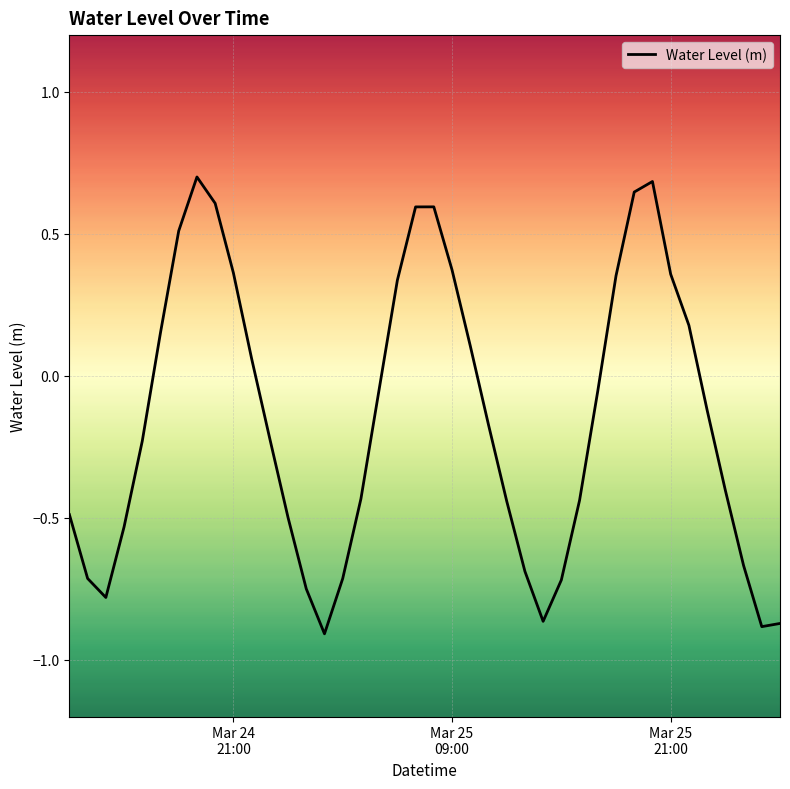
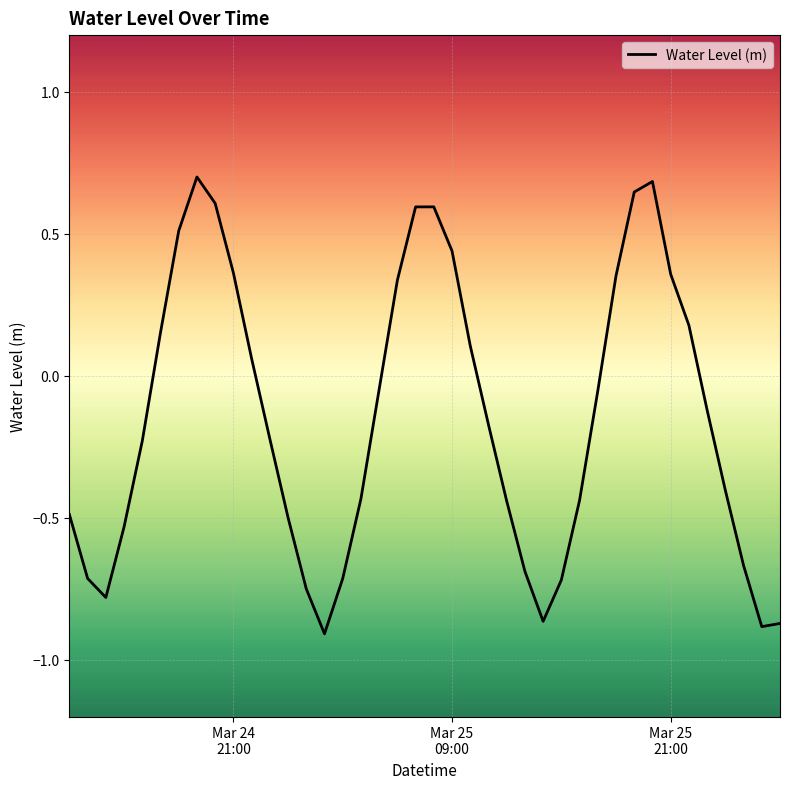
  {
    "Mar 24 21:00": 0.36,
-   "Mar 25 09:00": 0.37,
+   "Mar 25 09:00": 0.44,
    "Mar 25 21:00": 0.36
  }
